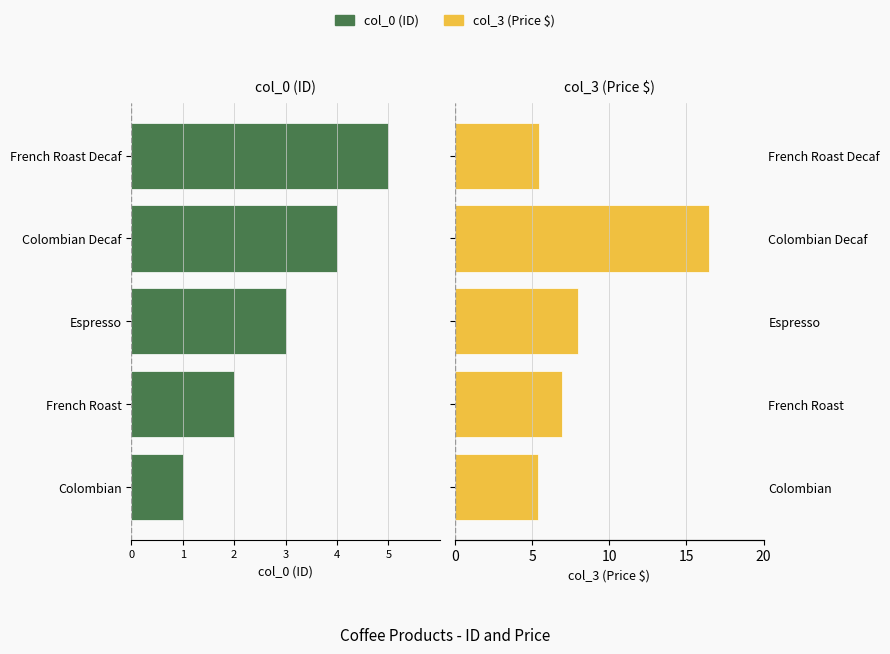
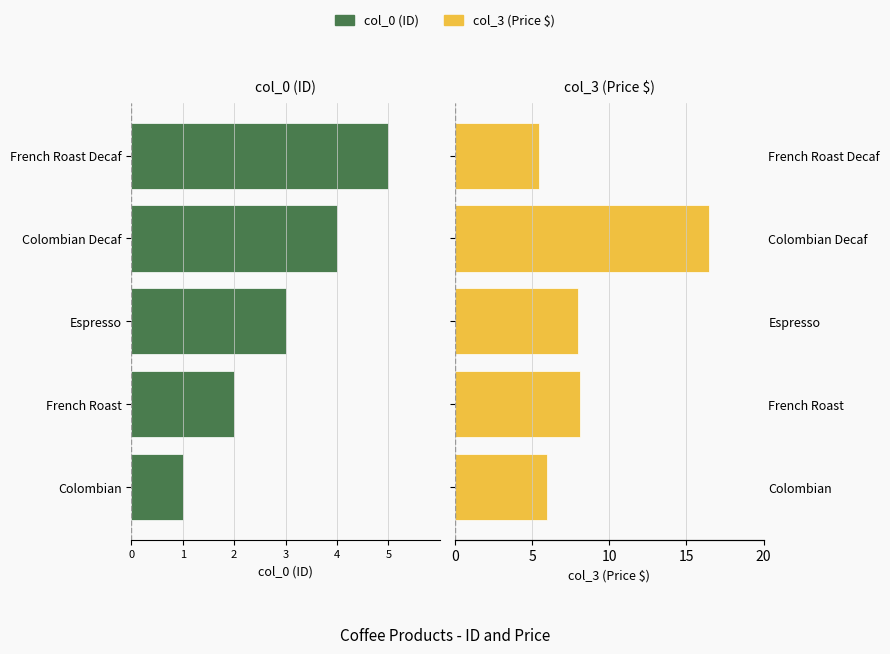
  {
    "col_3 (Price $)": {
      "French Roast Decaf": 5.5,
      "Colombian Decaf": 16.5,
      "Espresso": 8.0,
-     "French Roast": 7.0,
-     "Colombian": 5.4
+     "French Roast": 8.1,
+     "Colombian": 6.0
    }
  }
